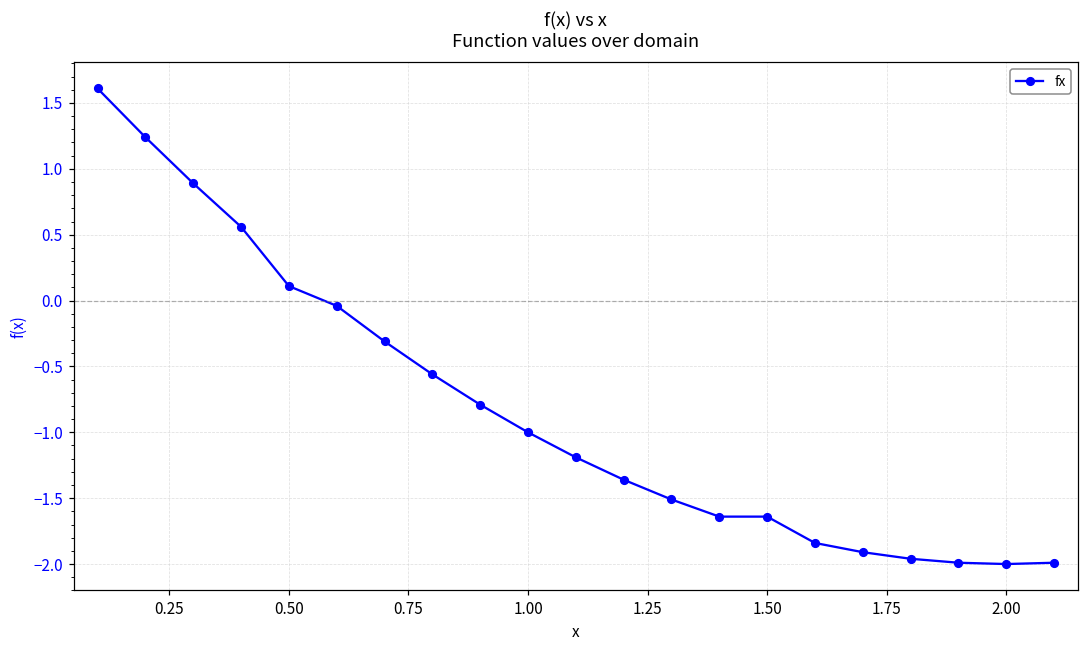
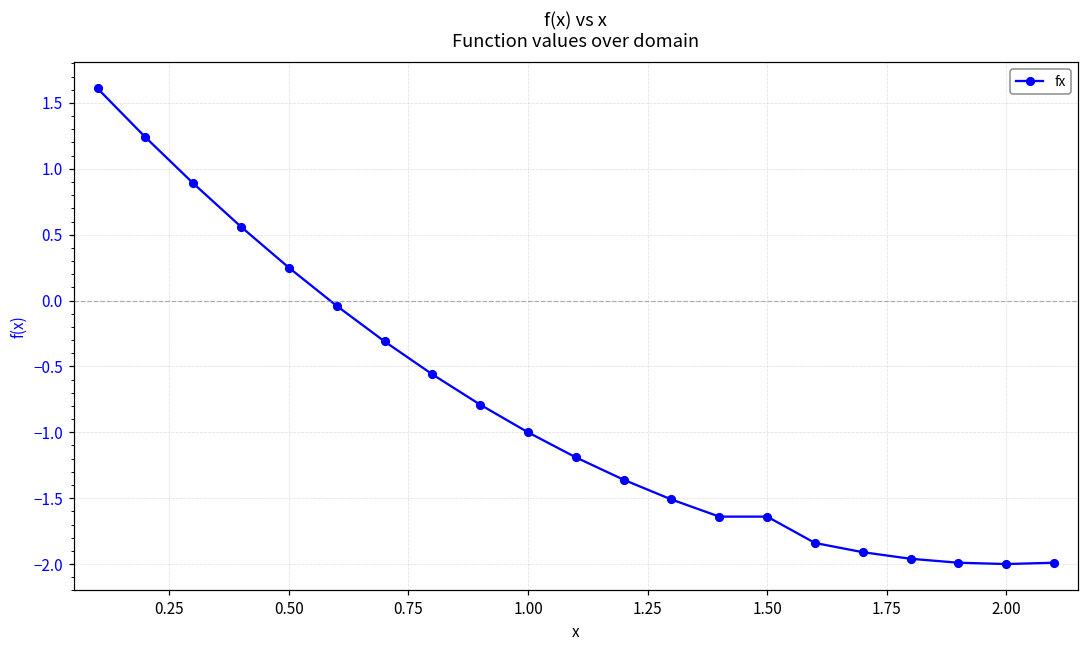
  {
-   "0.50": 0.11,
+   "0.50": 0.25,
    "1.00": -1.00,
    "1.50": -1.64,
    "2.00": -2.00
  }
